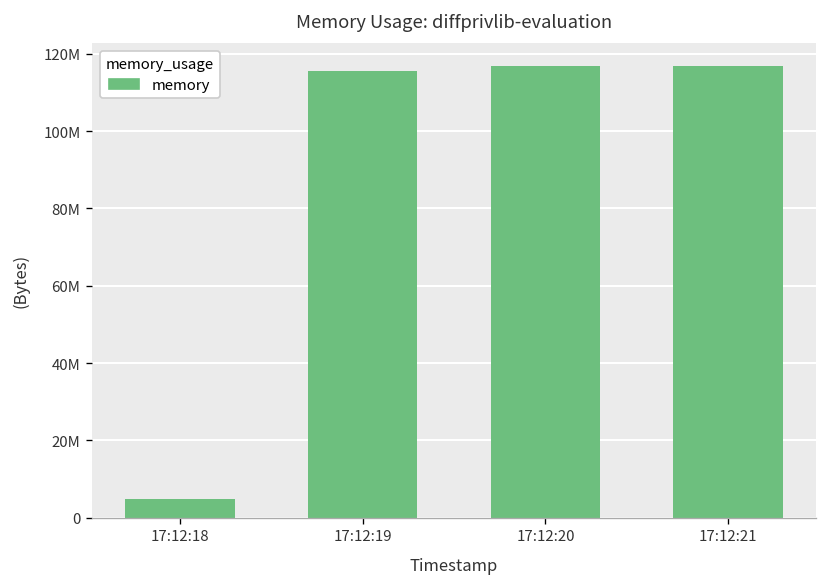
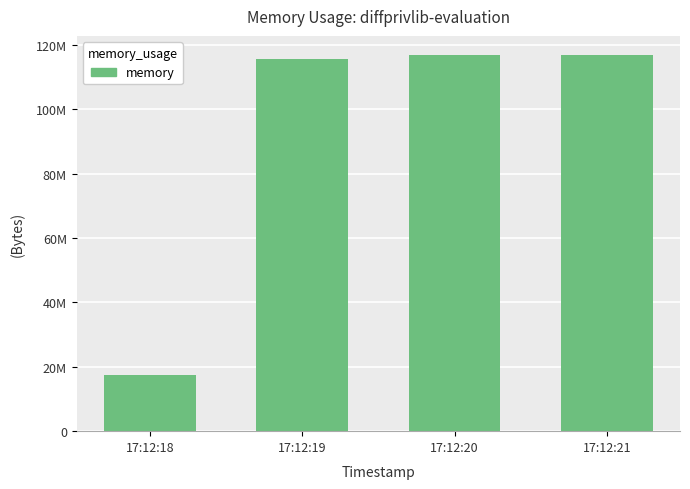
  {
-   "17:12:18": 5000000,
+   "17:12:18": 17000000,
    "17:12:19": 116000000,
    "17:12:20": 117000000,
    "17:12:21": 117000000
  }
